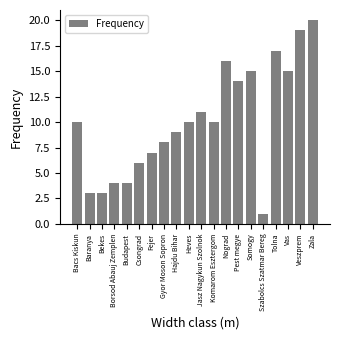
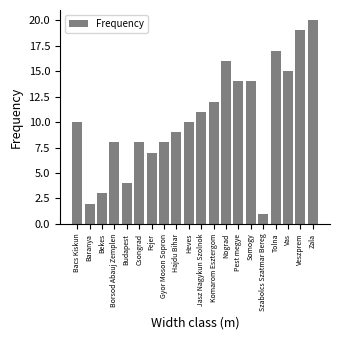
  {
    "Bacs Kiskun": 10,
-   "Baranya": 3,
+   "Baranya": 2,
    "Bekes": 3,
-   "Borsod Abauj Zemplen": 4,
+   "Borsod Abauj Zemplen": 8,
    "Budapest": 4,
-   "Csongrad": 6,
+   "Csongrad": 8,
    "Fejer": 7,
    "Gyor Moson Sopron": 8,
    "Hajdu Bihar": 9,
    "Heves": 10,
    "Jasz Nagykun Szolnok": 11,
-   "Komarom Esztergom": 10,
+   "Komarom Esztergom": 12,
    "Nograd": 16,
    "Pest megye": 14,
-   "Somogy": 15,
+   "Somogy": 14,
    "Szabolcs Szatmar Bereg": 1,
    "Tolna": 17,
    "Vas": 15,
    "Veszprem": 19,
    "Zala": 20
  }
